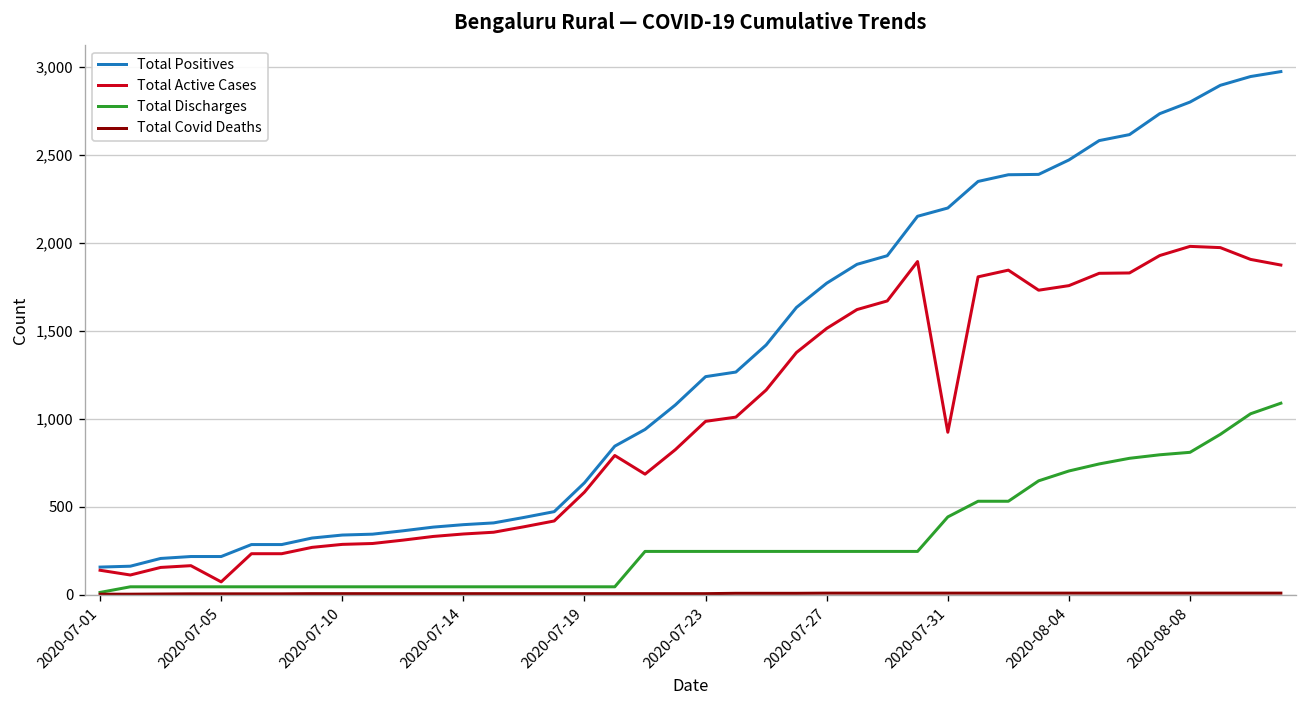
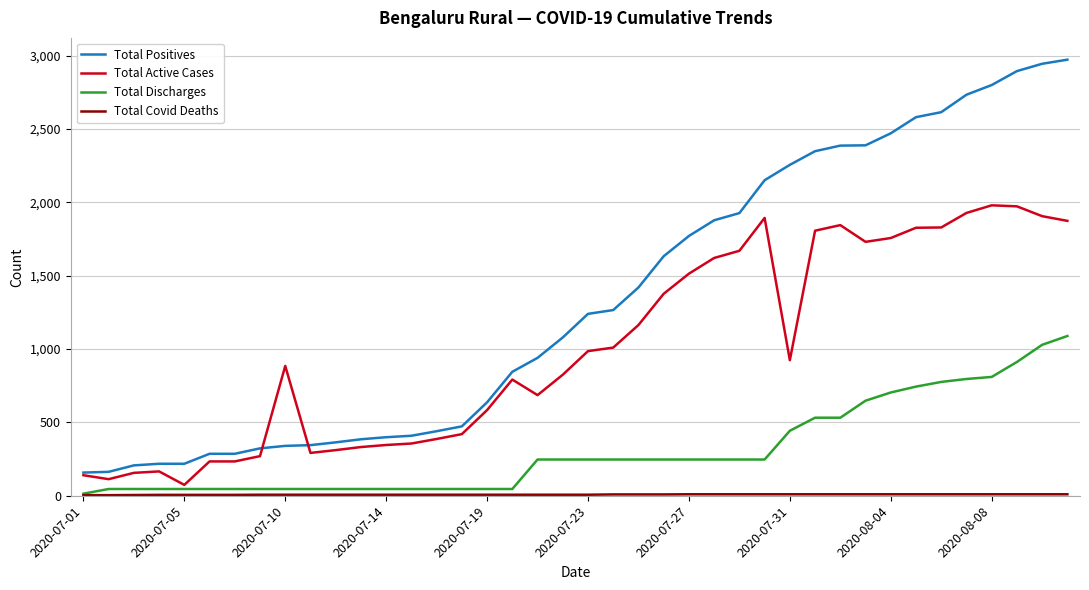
  {
    "Total Positives": {
      "2020-07-01": "160",
      "2020-07-05": "220",
      "2020-07-10": "340",
      "2020-07-14": "400",
      "2020-07-19": "640",
      "2020-07-23": "1,240",
      "2020-07-27": "1,770",
-     "2020-07-31": "2,200",
+     "2020-07-31": "2,260",
      "2020-08-04": "2,470",
      "2020-08-08": "2,800"
    },
    "Total Active Cases": {
      "2020-07-01": "140",
      "2020-07-05": "70",
-     "2020-07-10": "290",
+     "2020-07-10": "890",
      "2020-07-14": "350",
      "2020-07-19": "580",
      "2020-07-23": "990",
      "2020-07-27": "1,510",
      "2020-07-31": "920",
      "2020-08-04": "1,760",
      "2020-08-08": "1,980"
    },
    "Total Discharges": {
      "2020-07-05": "50",
      "2020-07-10": "50",
      "2020-07-14": "50",
      "2020-07-19": "50",
      "2020-07-23": "250",
      "2020-07-27": "250",
      "2020-07-31": "440",
      "2020-08-04": "700",
      "2020-08-08": "810"
    },
    "Total Covid Deaths": {
      "2020-07-05": "10",
      "2020-07-10": "10",
      "2020-07-14": "10",
      "2020-07-19": "10",
      "2020-07-23": "10",
      "2020-07-27": "10",
      "2020-07-31": "10",
      "2020-08-04": "10",
      "2020-08-08": "10"
    }
  }
